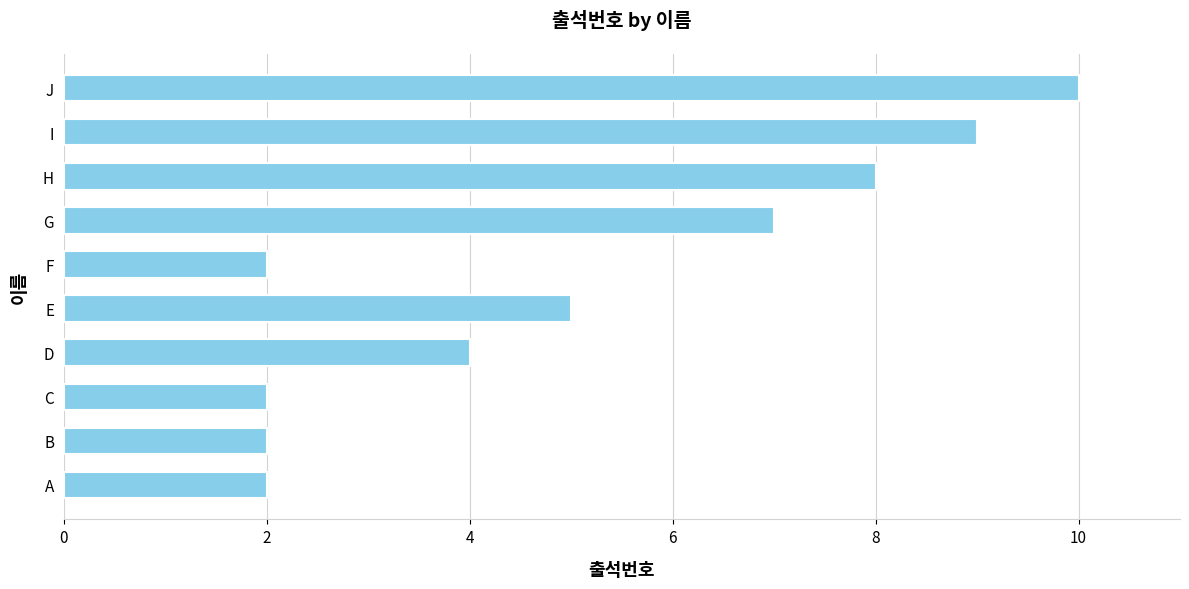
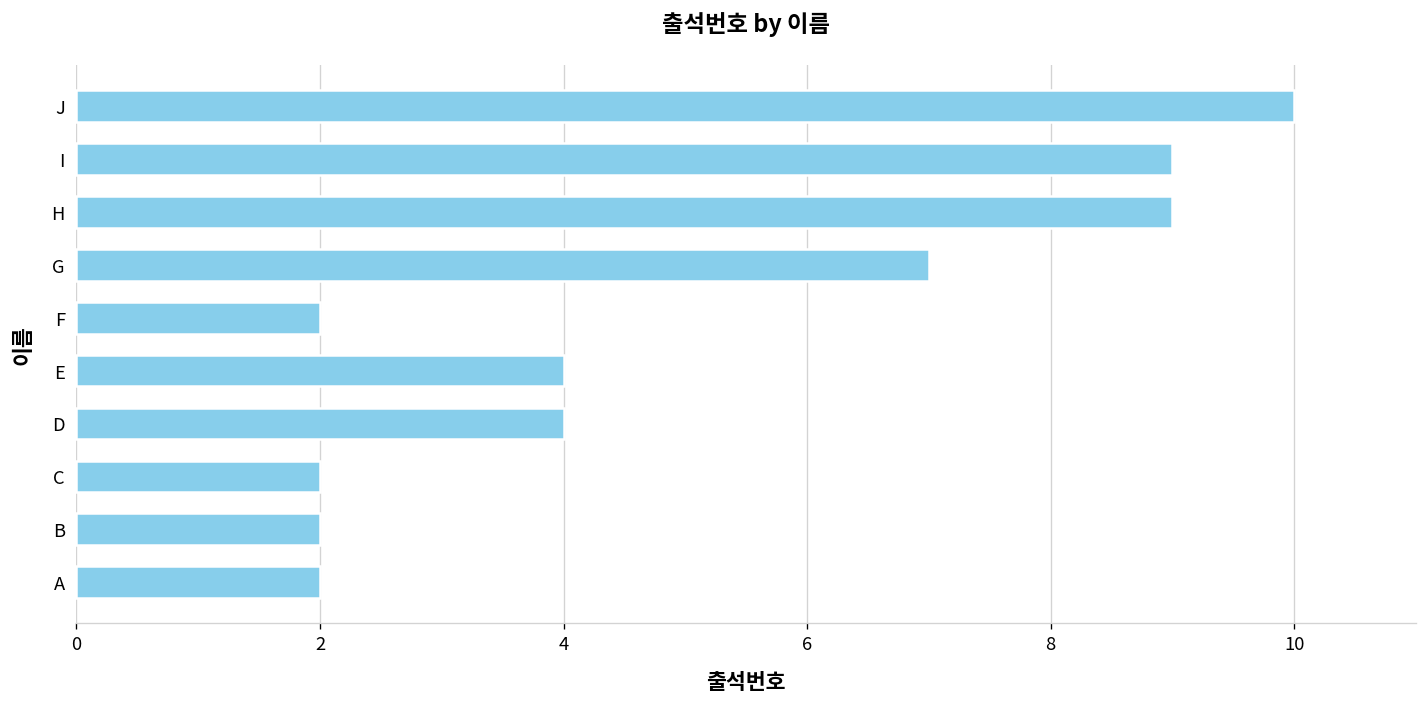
  {
    "J": 10,
    "I": 9,
-   "H": 8,
+   "H": 9,
    "G": 7,
    "F": 2,
-   "E": 5,
+   "E": 4,
    "D": 4,
    "C": 2,
    "B": 2,
    "A": 2
  }
